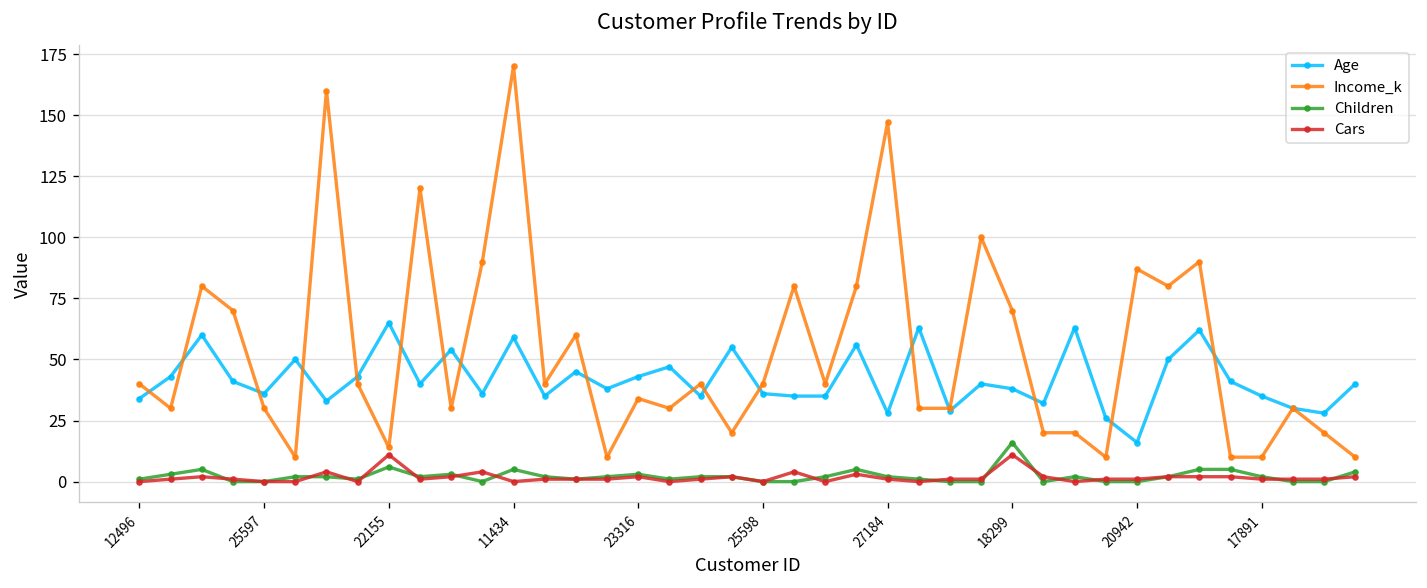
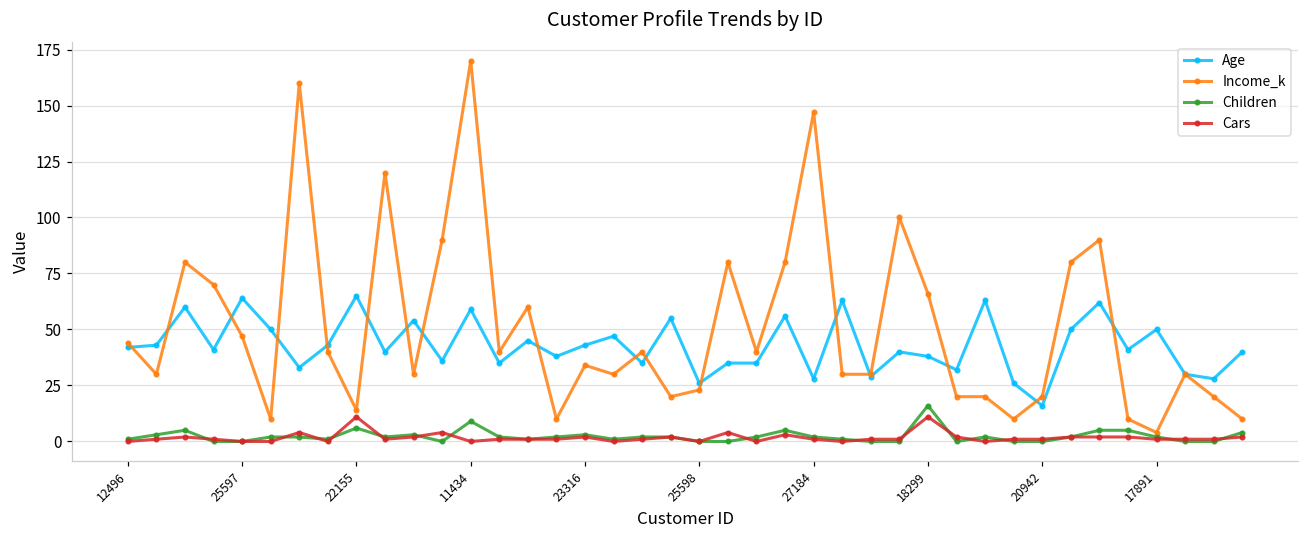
  {
    "Age": {
-     "12496": 34,
-     "25597": 36,
+     "12496": 42,
+     "25597": 64,
      "22155": 65,
      "11434": 59,
      "23316": 43,
-     "25598": 36,
+     "25598": 26,
      "27184": 28,
      "18299": 38,
      "20942": 16,
-     "17891": 35
+     "17891": 50
    },
    "Income_k": {
-     "12496": 40,
-     "25597": 30,
+     "12496": 44,
+     "25597": 47,
      "22155": 14,
      "11434": 170,
      "23316": 34,
-     "25598": 40,
+     "25598": 23,
      "27184": 147,
-     "18299": 70,
-     "20942": 87,
-     "17891": 10
+     "18299": 66,
+     "20942": 20,
+     "17891": 4
    },
    "Children": {
      "22155": 6,
-     "11434": 5,
+     "11434": 9,
      "18299": 16
    },
    "Cars": {
      "22155": 11,
      "11434": 0,
      "18299": 11
    }
  }
